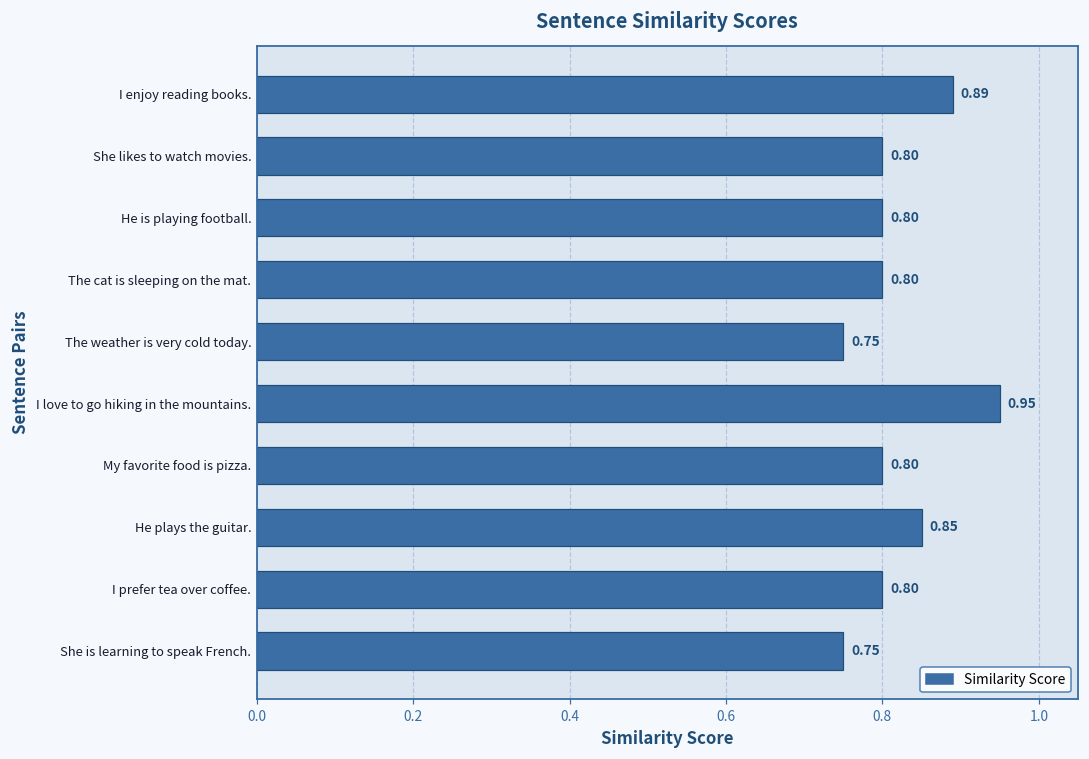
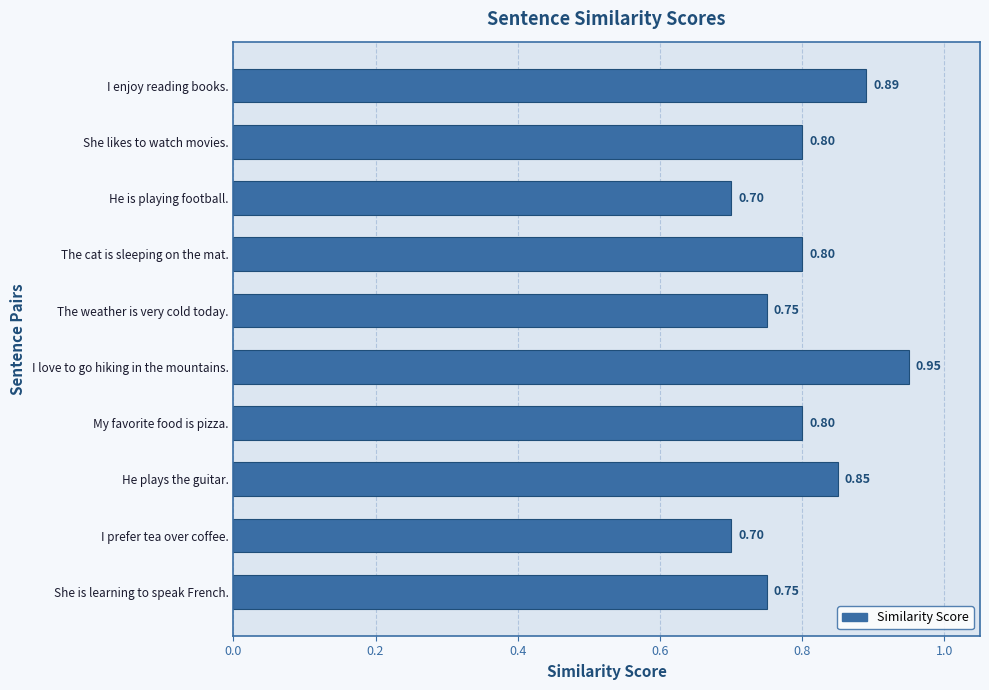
  {
    "I enjoy reading books.": 0.89,
    "She likes to watch movies.": 0.80,
-   "He is playing football.": 0.80,
+   "He is playing football.": 0.70,
    "The cat is sleeping on the mat.": 0.80,
    "The weather is very cold today.": 0.75,
    "I love to go hiking in the mountains.": 0.95,
    "My favorite food is pizza.": 0.80,
    "He plays the guitar.": 0.85,
-   "I prefer tea over coffee.": 0.80,
+   "I prefer tea over coffee.": 0.70,
    "She is learning to speak French.": 0.75
  }
